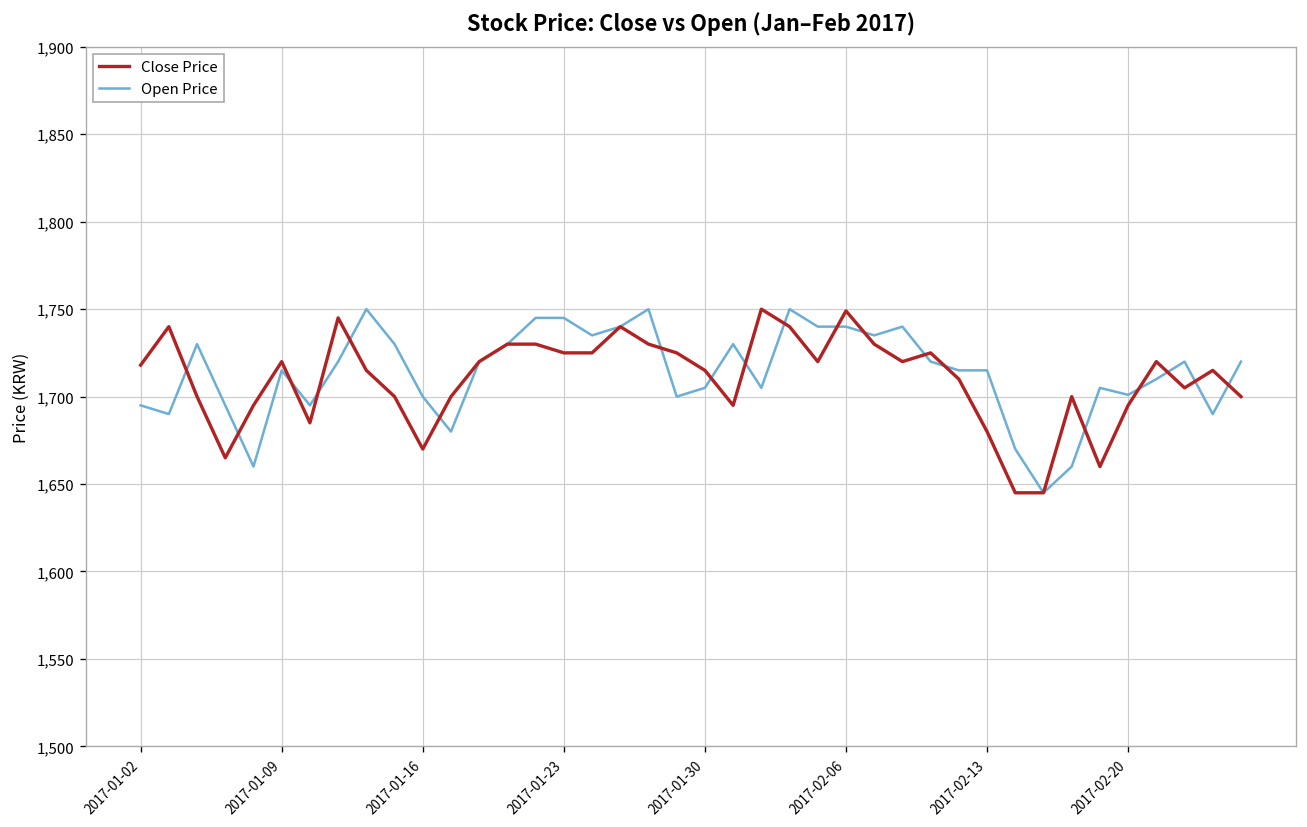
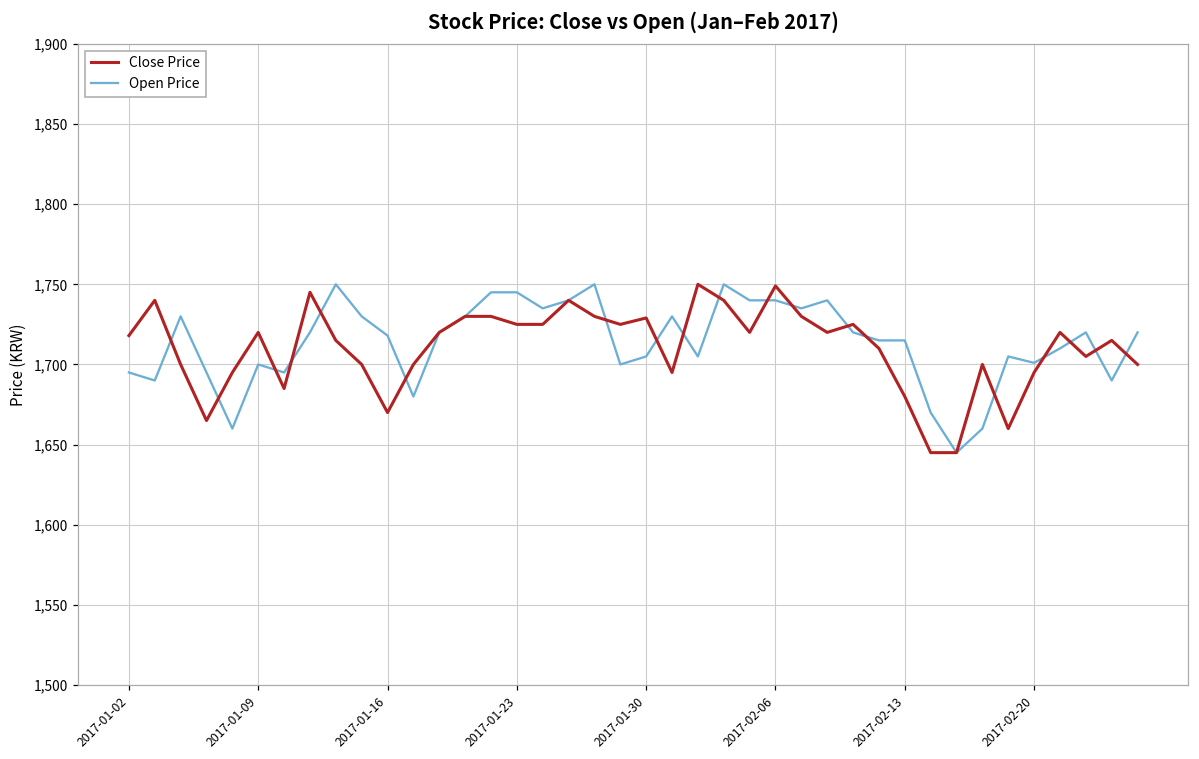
  {
    "Close Price": {
      "2017-01-02": "1,718",
      "2017-01-09": "1,720",
      "2017-01-16": "1,670",
      "2017-01-23": "1,725",
-     "2017-01-30": "1,715",
+     "2017-01-30": "1,729",
      "2017-02-06": "1,749",
      "2017-02-13": "1,680",
      "2017-02-20": "1,695"
    },
    "Open Price": {
      "2017-01-02": "1,695",
-     "2017-01-09": "1,715",
-     "2017-01-16": "1,700",
+     "2017-01-09": "1,700",
+     "2017-01-16": "1,718",
      "2017-01-23": "1,745",
      "2017-01-30": "1,705",
      "2017-02-06": "1,740",
      "2017-02-13": "1,715",
      "2017-02-20": "1,701"
    }
  }
